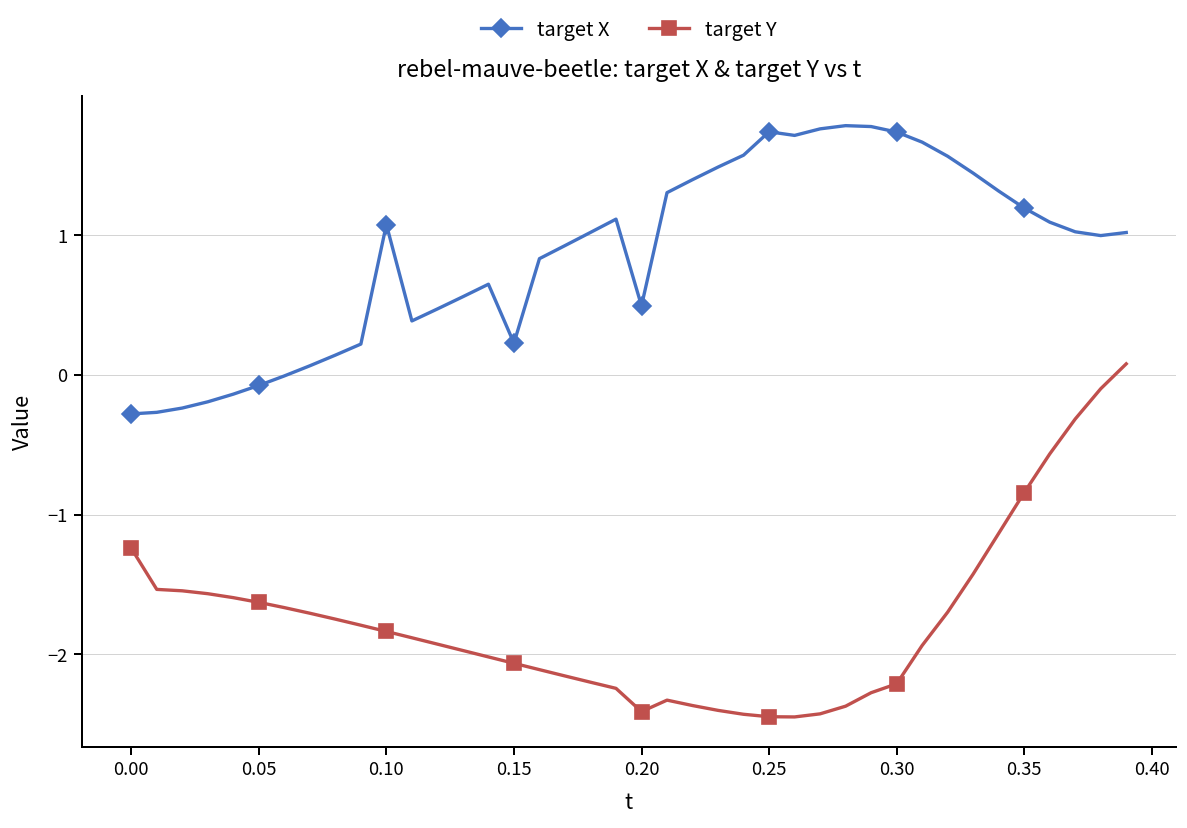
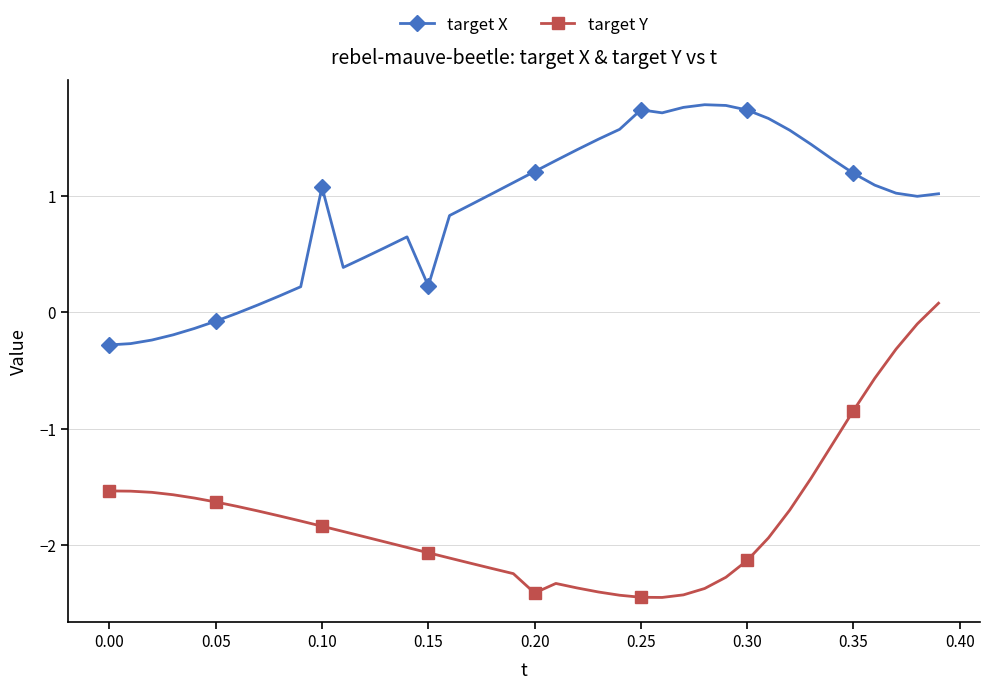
  {
    "target X": {
      "0.00": -0.28,
      "0.05": -0.08,
      "0.10": 1.08,
      "0.15": 0.23,
-     "0.20": 0.50,
+     "0.20": 1.21,
      "0.25": 1.74,
      "0.30": 1.74,
      "0.35": 1.20
    },
    "target Y": {
-     "0.00": -1.24,
+     "0.00": -1.53,
      "0.05": -1.63,
      "0.10": -1.84,
      "0.15": -2.06,
      "0.20": -2.41,
      "0.25": -2.45,
-     "0.30": -2.21,
+     "0.30": -2.13,
      "0.35": -0.84
    }
  }
